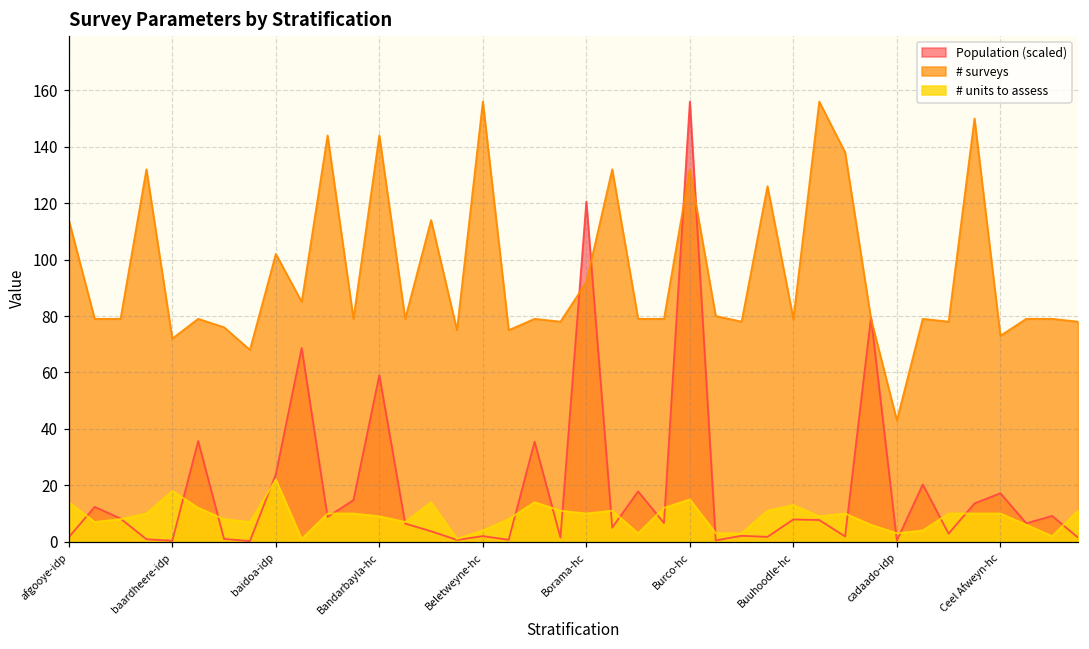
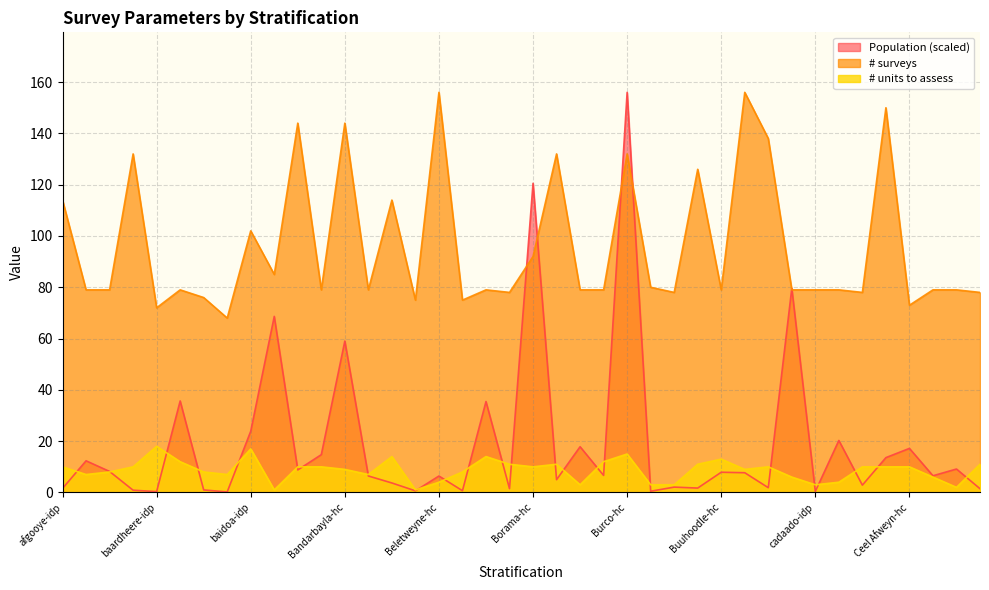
  {
    "Population (scaled)": {
      "afgooye-idp": 2,
      "baardheere-idp": 0,
      "baidoa-idp": 24,
      "Bandarbayla-hc": 59,
-     "Beletweyne-hc": 2,
+     "Beletweyne-hc": 6,
      "Borama-hc": 121,
      "Burco-hc": 156,
      "Buuhoodle-hc": 8,
      "cadaado-idp": 0,
      "Ceel Afweyn-hc": 17
    },
    "# surveys": {
      "afgooye-idp": 114,
      "baardheere-idp": 72,
      "baidoa-idp": 102,
      "Bandarbayla-hc": 144,
      "Beletweyne-hc": 156,
      "Borama-hc": 92,
      "Burco-hc": 132,
      "Buuhoodle-hc": 79,
-     "cadaado-idp": 43,
+     "cadaado-idp": 79,
      "Ceel Afweyn-hc": 73
    },
    "# units to assess": {
-     "afgooye-idp": 14,
+     "afgooye-idp": 10,
      "baardheere-idp": 18,
-     "baidoa-idp": 22,
+     "baidoa-idp": 17,
      "Bandarbayla-hc": 9,
      "Beletweyne-hc": 4,
      "Borama-hc": 10,
      "Burco-hc": 15,
      "Buuhoodle-hc": 13,
      "cadaado-idp": 3,
      "Ceel Afweyn-hc": 10
    }
  }
